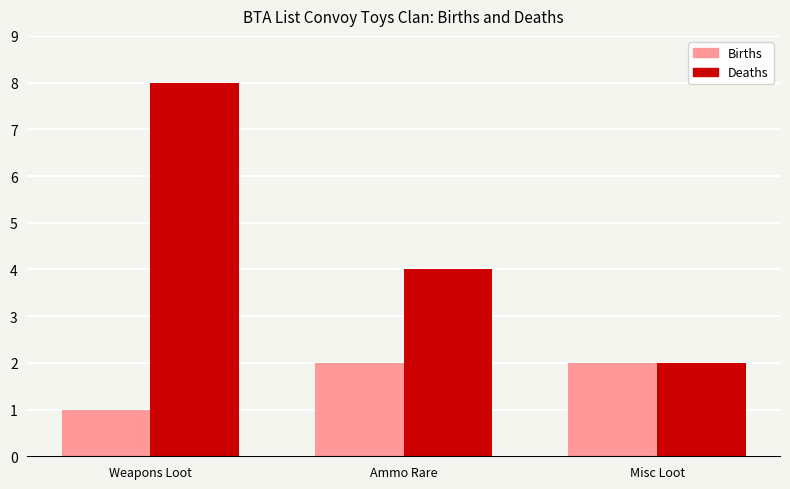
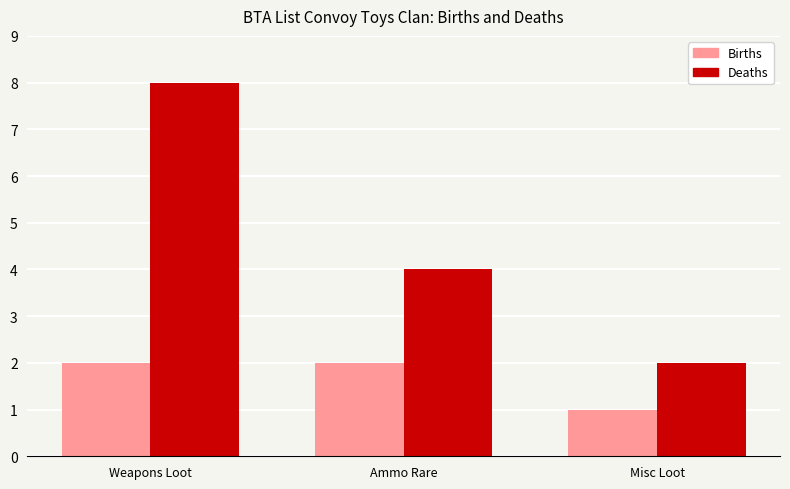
  {
    "Births": {
-     "Weapons Loot": 1,
+     "Weapons Loot": 2,
      "Ammo Rare": 2,
-     "Misc Loot": 2
+     "Misc Loot": 1
    },
    "Deaths": {
      "Weapons Loot": 8,
      "Ammo Rare": 4,
      "Misc Loot": 2
    }
  }
